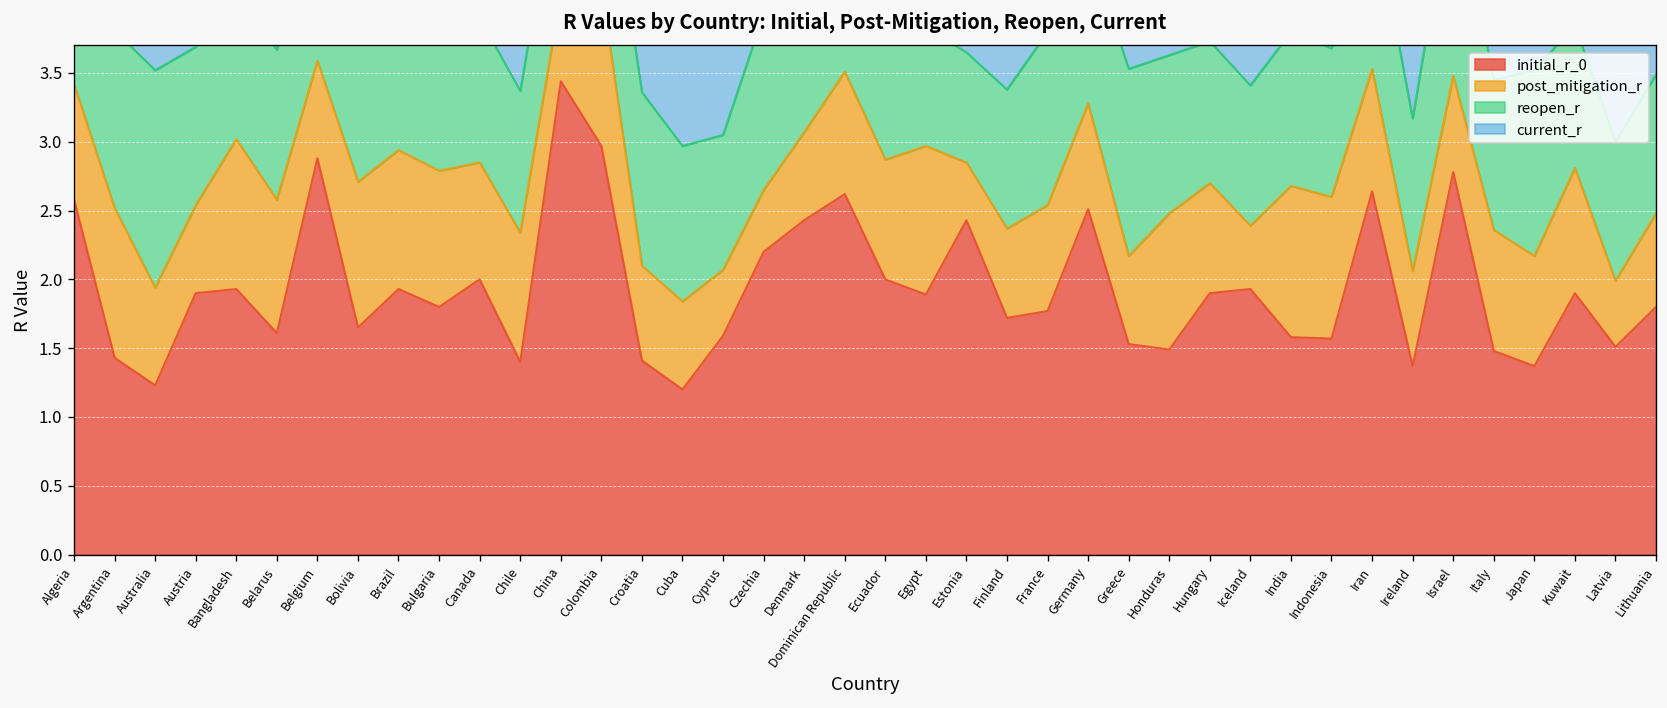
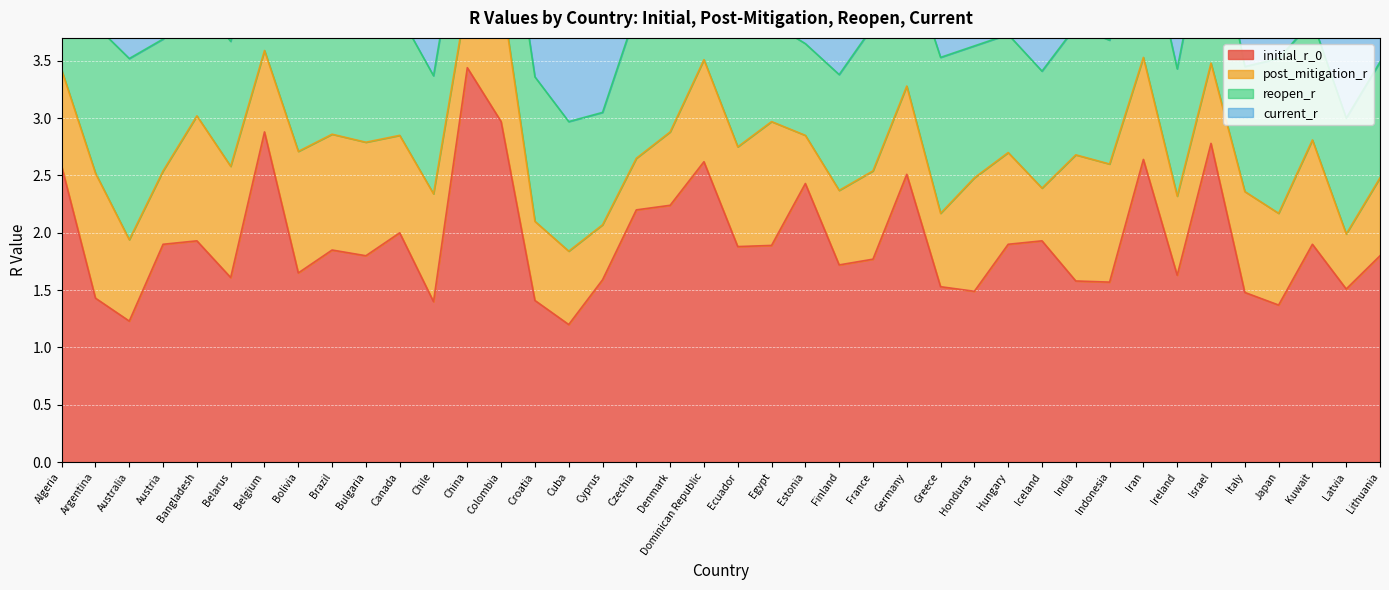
  {
    "initial_r_0": {
      "Algeria": 2.58,
      "Argentina": 1.43,
      "Australia": 1.23,
      "Austria": 1.90,
      "Bangladesh": 1.93,
      "Belarus": 1.61,
      "Belgium": 2.88,
      "Bolivia": 1.65,
-     "Brazil": 1.93,
+     "Brazil": 1.85,
      "Bulgaria": 1.80,
      "Canada": 2.00,
      "Chile": 1.40,
      "China": 3.44,
      "Colombia": 2.97,
      "Croatia": 1.41,
      "Cuba": 1.20,
      "Cyprus": 1.59,
      "Czechia": 2.20,
-     "Denmark": 2.43,
+     "Denmark": 2.24,
      "Dominican Republic": 2.62,
-     "Ecuador": 2.00,
+     "Ecuador": 1.88,
      "Egypt": 1.89,
      "Estonia": 2.43,
      "Finland": 1.72,
      "France": 1.77,
      "Germany": 2.51,
      "Greece": 1.53,
      "Honduras": 1.49,
      "Hungary": 1.90,
      "Iceland": 1.93,
      "India": 1.58,
      "Indonesia": 1.57,
      "Iran": 2.64,
-     "Ireland": 1.37,
+     "Ireland": 1.63,
      "Israel": 2.78,
      "Italy": 1.48,
      "Japan": 1.37,
      "Kuwait": 1.90,
      "Latvia": 1.51,
      "Lithuania": 1.80
    },
    "post_mitigation_r": {
      "Algeria": 0.84,
      "Argentina": 1.09,
      "Australia": 0.71,
      "Austria": 0.64,
      "Bangladesh": 1.09,
      "Belarus": 0.97,
      "Belgium": 0.71,
      "Bolivia": 1.06,
      "Brazil": 1.01,
      "Bulgaria": 0.99,
      "Canada": 0.85,
      "Chile": 0.94,
      "Croatia": 0.69,
      "Cuba": 0.64,
      "Cyprus": 0.48,
      "Czechia": 0.45,
      "Denmark": 0.64,
      "Dominican Republic": 0.89,
      "Ecuador": 0.87,
      "Egypt": 1.08,
      "Estonia": 0.42,
      "Finland": 0.65,
      "France": 0.77,
      "Germany": 0.77,
      "Greece": 0.64,
      "Honduras": 0.99,
      "Hungary": 0.80,
      "Iceland": 0.46,
      "India": 1.10,
      "Indonesia": 1.03,
      "Iran": 0.89,
      "Ireland": 0.69,
      "Israel": 0.70,
      "Italy": 0.88,
      "Japan": 0.80,
      "Kuwait": 0.91,
      "Latvia": 0.48,
      "Lithuania": 0.68
    },
    "reopen_r": {
      "Australia": 1.58,
      "Austria": 1.15,
      "Belarus": 1.09,
      "Chile": 1.03,
      "Croatia": 1.26,
      "Cuba": 1.13,
      "Cyprus": 0.98,
      "Estonia": 0.80,
      "Finland": 1.01,
      "Greece": 1.36,
      "Honduras": 1.15,
      "Iceland": 1.02,
      "Indonesia": 1.08,
      "Ireland": 1.11,
      "Lithuania": 1.01
    }
  }
